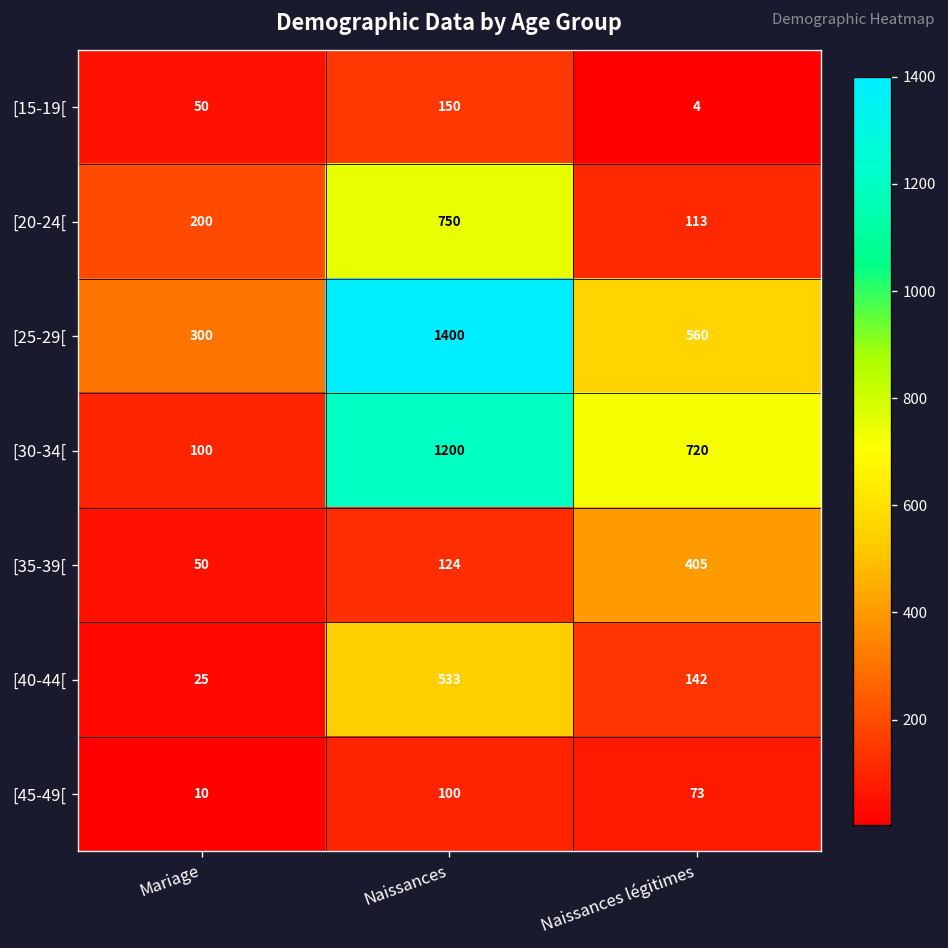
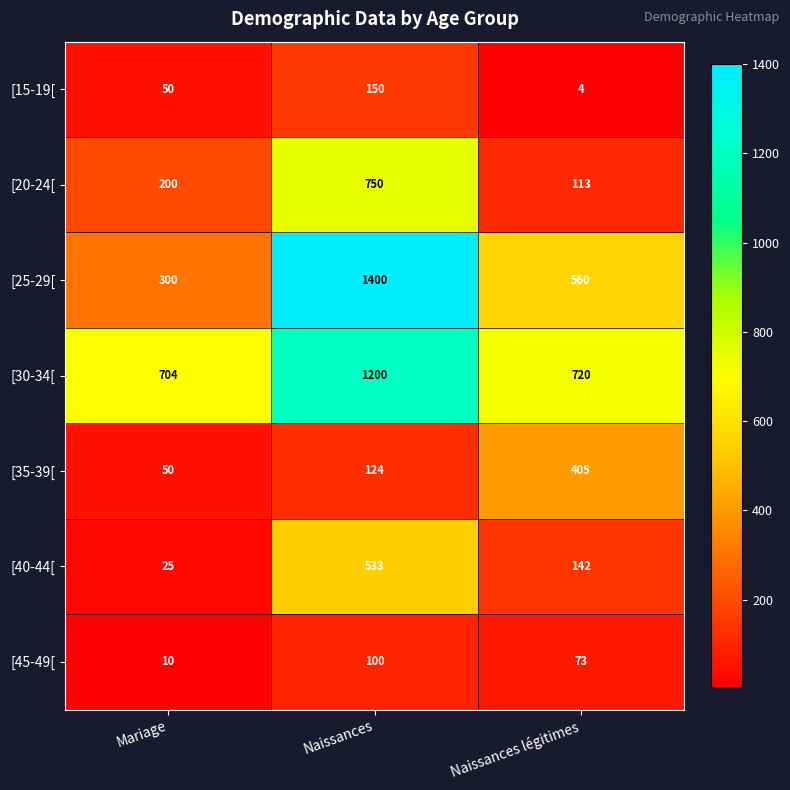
  {
    "[15-19[": {
      "Mariage": 50,
      "Naissances": 150,
      "Naissances légitimes": 4
    },
    "[20-24[": {
      "Mariage": 200,
      "Naissances": 750,
      "Naissances légitimes": 113
    },
    "[25-29[": {
      "Mariage": 300,
      "Naissances": 1400,
      "Naissances légitimes": 560
    },
    "[30-34[": {
-     "Mariage": 100,
+     "Mariage": 704,
      "Naissances": 1200,
      "Naissances légitimes": 720
    },
    "[35-39[": {
      "Mariage": 50,
      "Naissances": 124,
      "Naissances légitimes": 405
    },
    "[40-44[": {
      "Mariage": 25,
      "Naissances": 533,
      "Naissances légitimes": 142
    },
    "[45-49[": {
      "Mariage": 10,
      "Naissances": 100,
      "Naissances légitimes": 73
    }
  }
